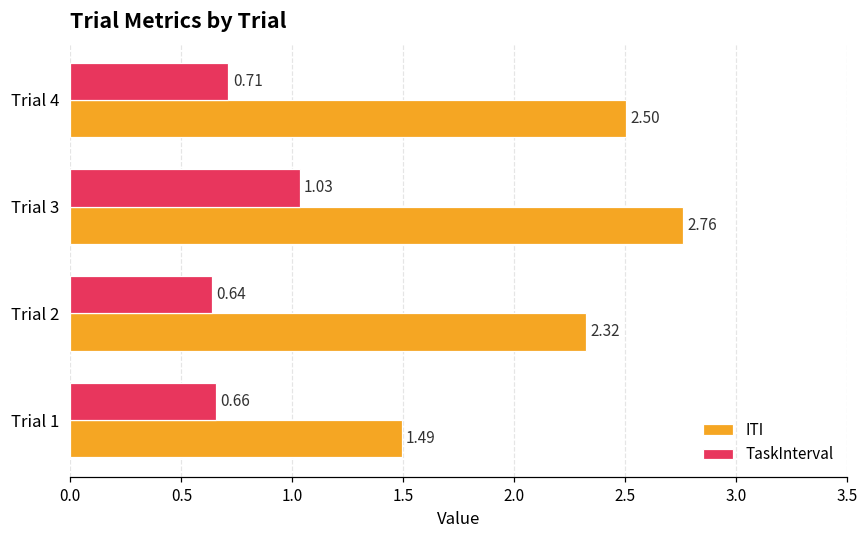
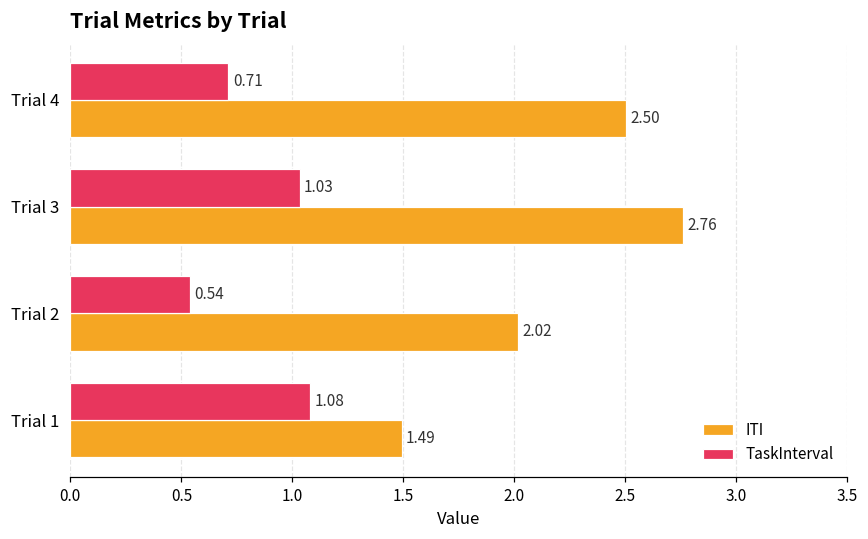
  {
    "ITI": {
      "Trial 4": 2.50,
      "Trial 3": 2.76,
-     "Trial 2": 2.32,
+     "Trial 2": 2.02,
      "Trial 1": 1.49
    },
    "TaskInterval": {
      "Trial 4": 0.71,
      "Trial 3": 1.03,
-     "Trial 2": 0.64,
-     "Trial 1": 0.66
+     "Trial 2": 0.54,
+     "Trial 1": 1.08
    }
  }
